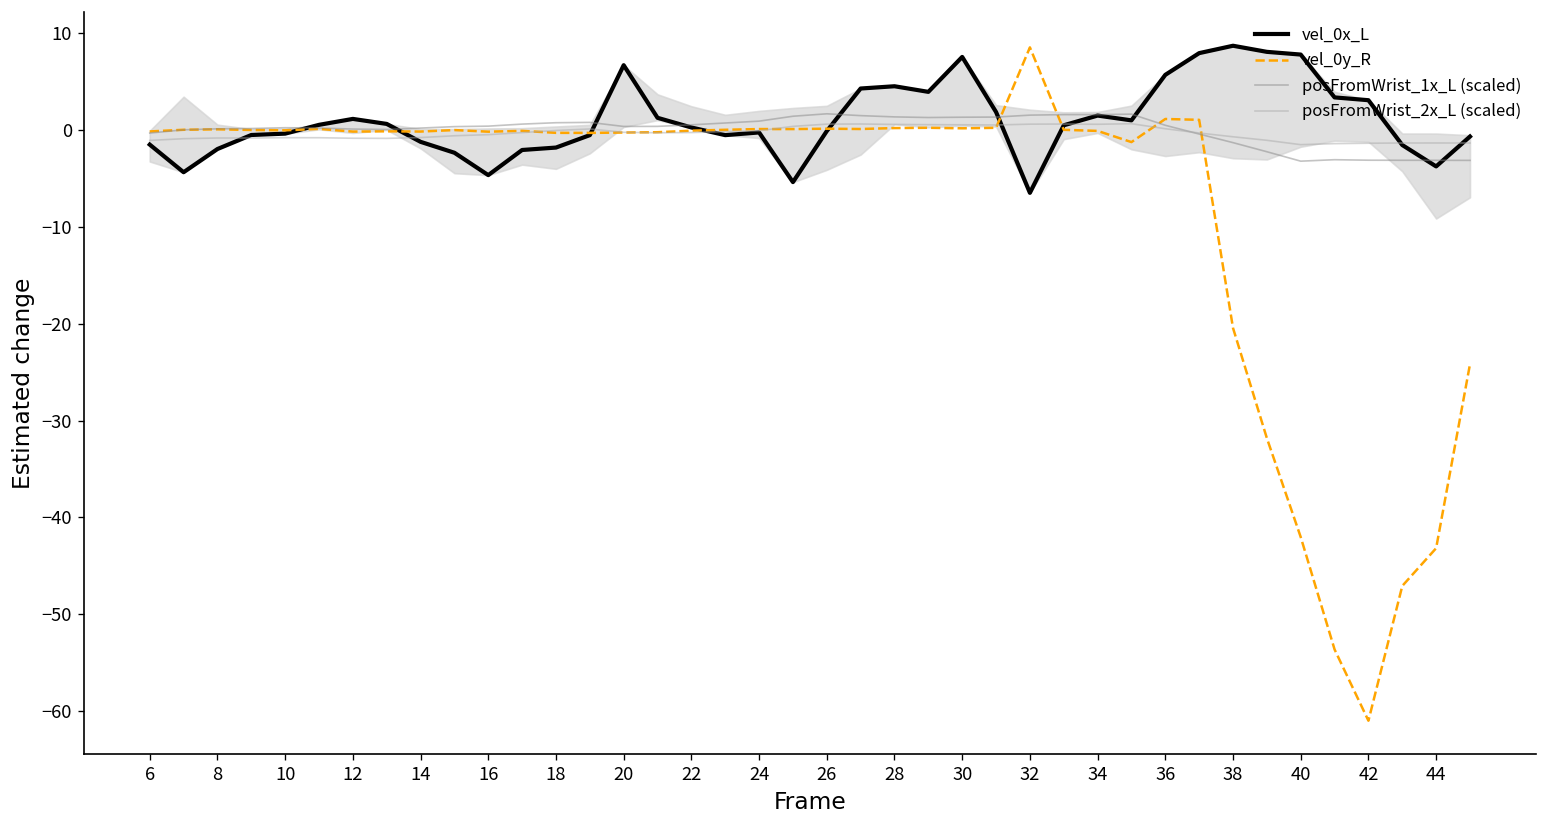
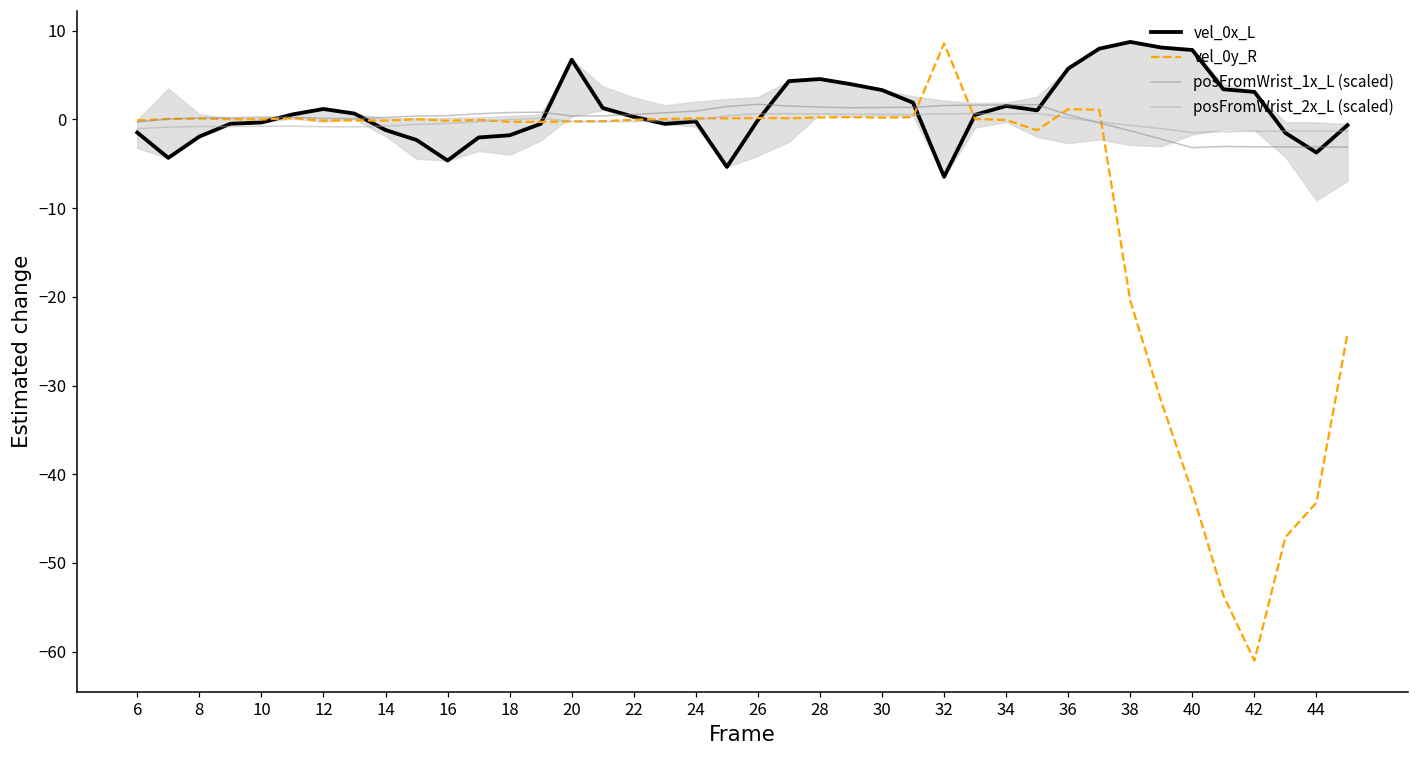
  {
    "vel_0x_L": {
      "6": -1,
      "8": -2,
      "10": 0,
      "14": -1,
      "16": -5,
      "18": -2,
-     "30": 8,
+     "30": 3,
      "32": -6,
      "44": -4
    },
    "vel_0y_R": {
      "28": 0,
      "30": 0,
      "32": 9,
      "34": 0,
      "36": 1,
      "38": -20,
      "40": -42,
      "42": -61,
      "44": -43
    }
  }
